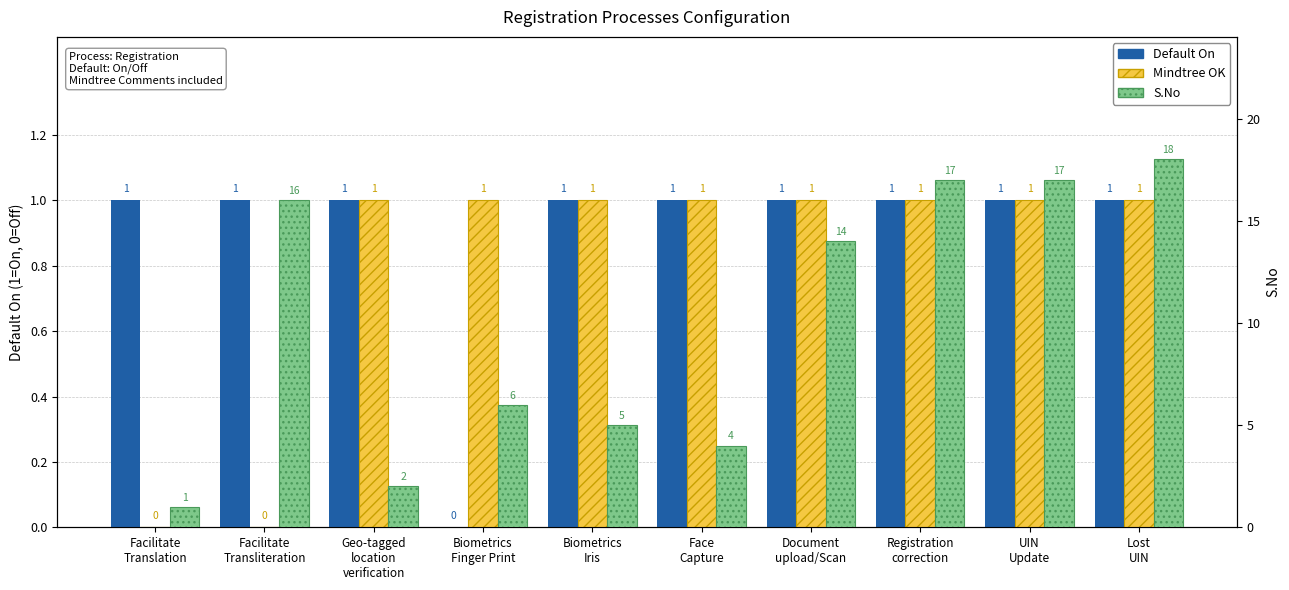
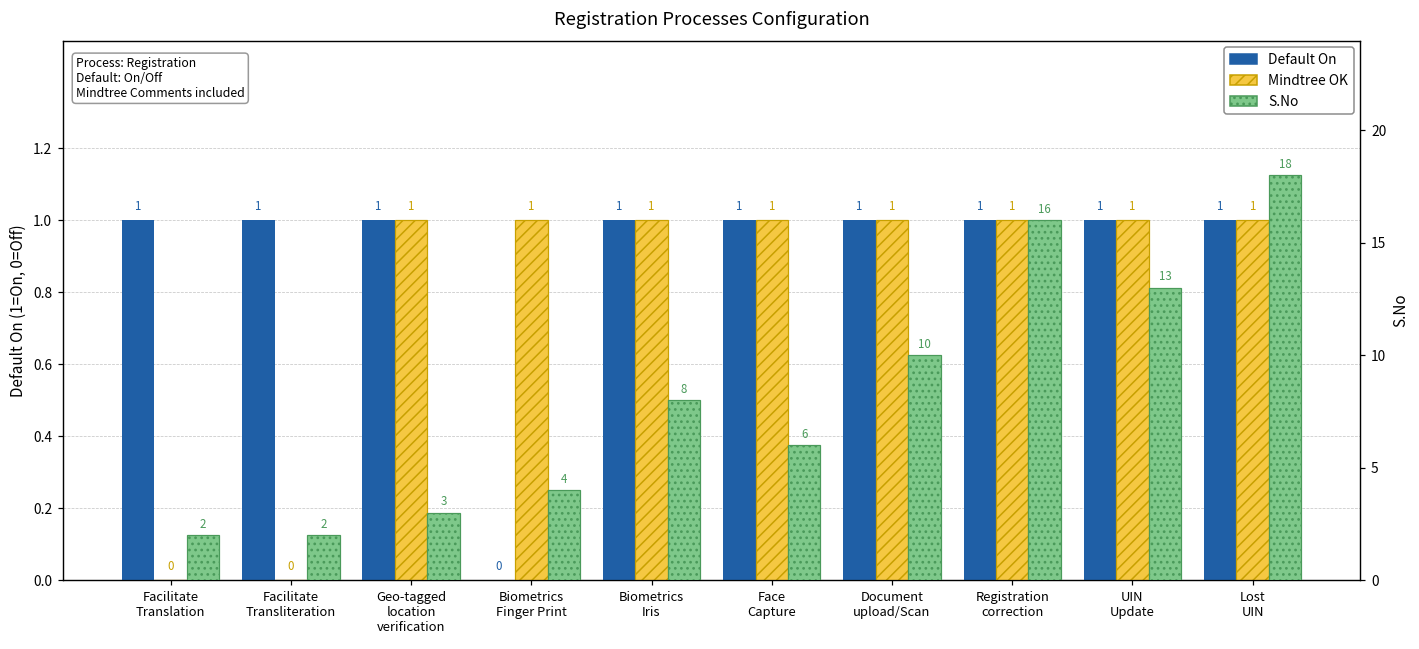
  {
    "Default On": {
      "Facilitate Translation": 1,
      "Facilitate Transliteration": 1,
      "Geo-tagged location verification": 1,
      "Biometrics Finger Print": 0,
      "Biometrics Iris": 1,
      "Face Capture": 1,
      "Document upload/Scan": 1,
      "Registration correction": 1,
      "UIN Update": 1,
      "Lost UIN": 1
    },
    "Mindtree OK": {
      "Facilitate Translation": 0,
      "Facilitate Transliteration": 0,
      "Geo-tagged location verification": 1,
      "Biometrics Finger Print": 1,
      "Biometrics Iris": 1,
      "Face Capture": 1,
      "Document upload/Scan": 1,
      "Registration correction": 1,
      "UIN Update": 1,
      "Lost UIN": 1
    },
    "S.No": {
-     "Facilitate Translation": 1,
-     "Facilitate Transliteration": 16,
-     "Geo-tagged location verification": 2,
-     "Biometrics Finger Print": 6,
-     "Biometrics Iris": 5,
-     "Face Capture": 4,
-     "Document upload/Scan": 14,
-     "Registration correction": 17,
-     "UIN Update": 17,
+     "Facilitate Translation": 2,
+     "Facilitate Transliteration": 2,
+     "Geo-tagged location verification": 3,
+     "Biometrics Finger Print": 4,
+     "Biometrics Iris": 8,
+     "Face Capture": 6,
+     "Document upload/Scan": 10,
+     "Registration correction": 16,
+     "UIN Update": 13,
      "Lost UIN": 18
    }
  }
